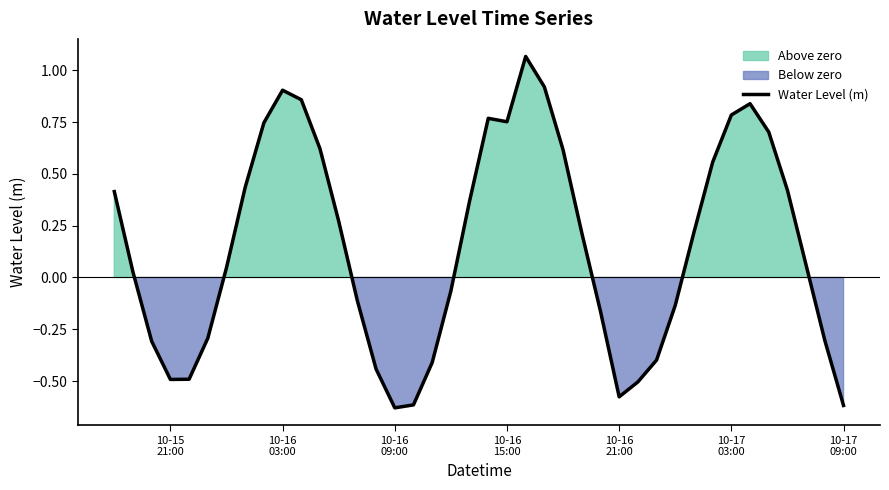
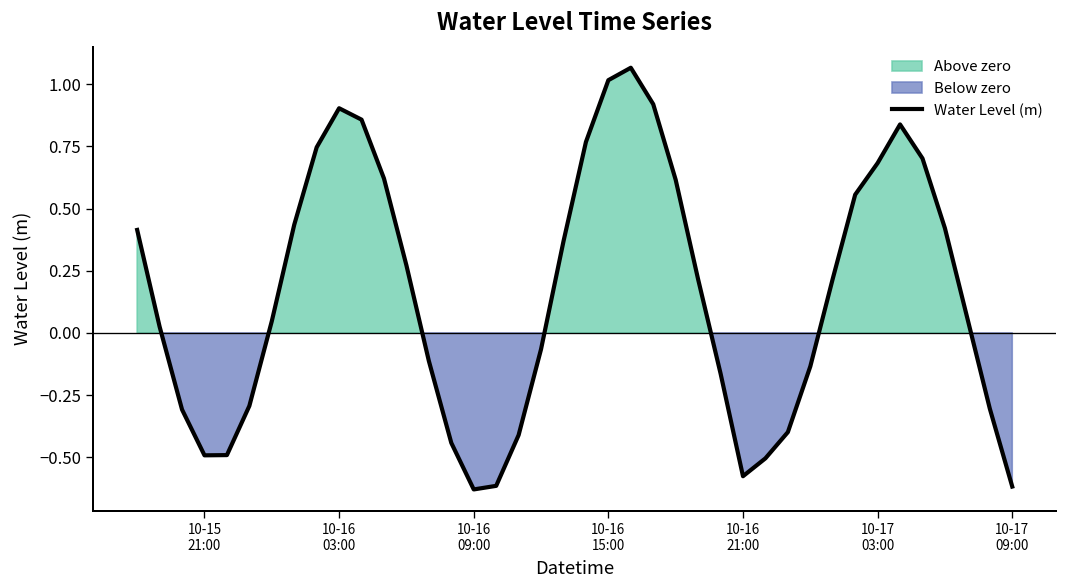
  {
    "10-15 21:00": -0.49,
    "10-16 03:00": 0.90,
    "10-16 09:00": -0.63,
-   "10-16 15:00": 0.75,
+   "10-16 15:00": 1.02,
    "10-16 21:00": -0.58,
-   "10-17 03:00": 0.78,
+   "10-17 03:00": 0.68,
    "10-17 09:00": -0.62
  }
